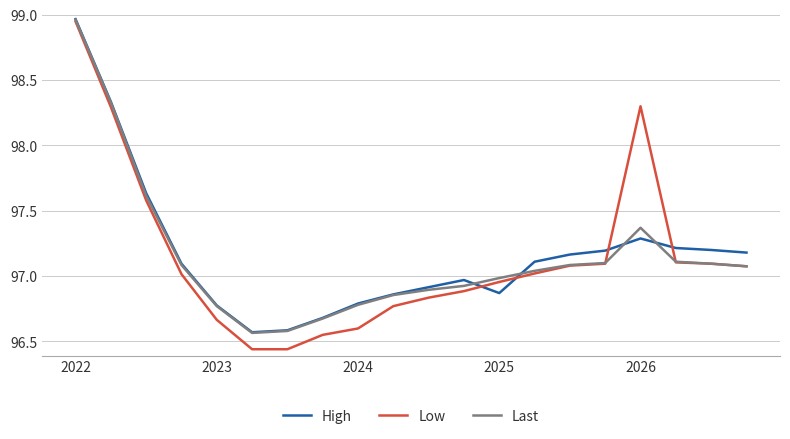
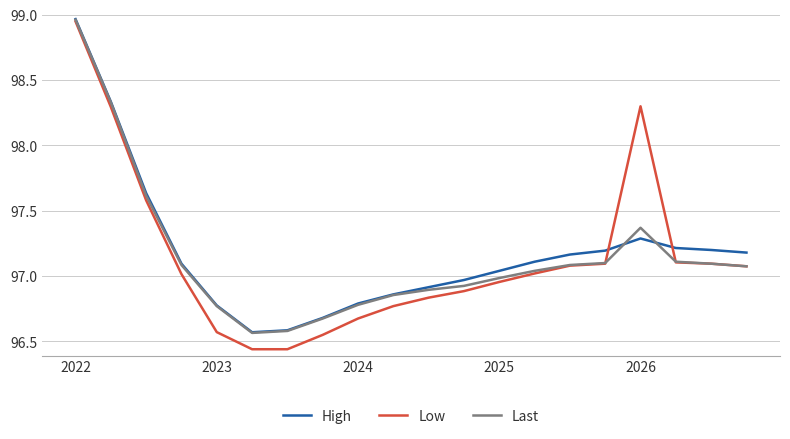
  {
    "High": {
-     "2025": 96.87,
+     "2025": 97.04,
      "2026": 97.29
    },
    "Low": {
-     "2023": 96.67,
-     "2024": 96.60,
+     "2023": 96.57,
+     "2024": 96.68,
      "2025": 96.96,
      "2026": 98.30
    },
    "Last": {
      "2025": 96.99,
      "2026": 97.37
    }
  }
